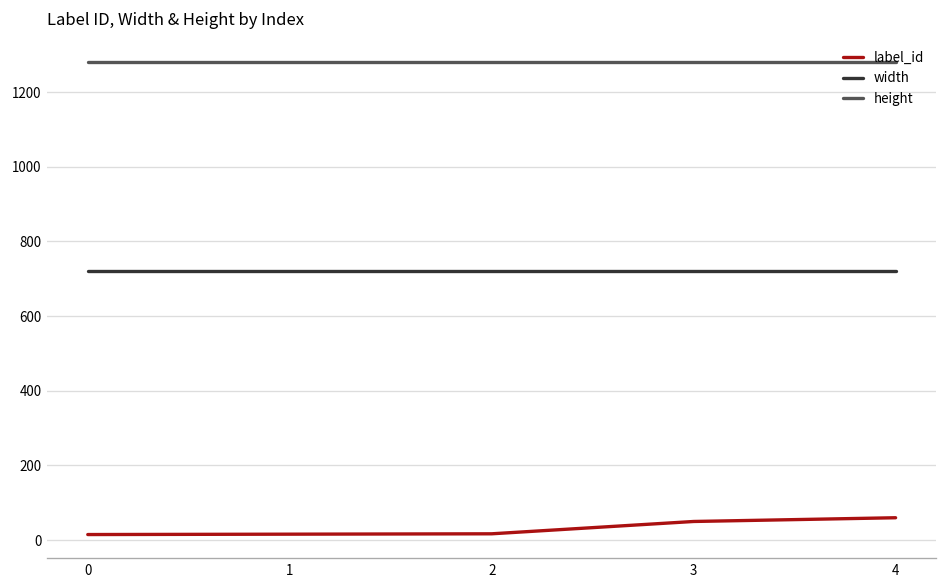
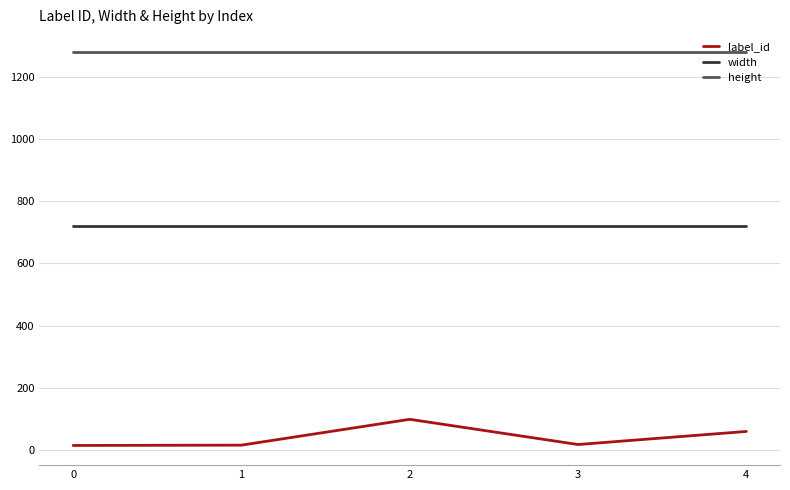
  {
    "label_id": {
      "0": 20,
      "1": 20,
-     "2": 20,
-     "3": 50,
+     "2": 100,
+     "3": 20,
      "4": 60
    }
  }
